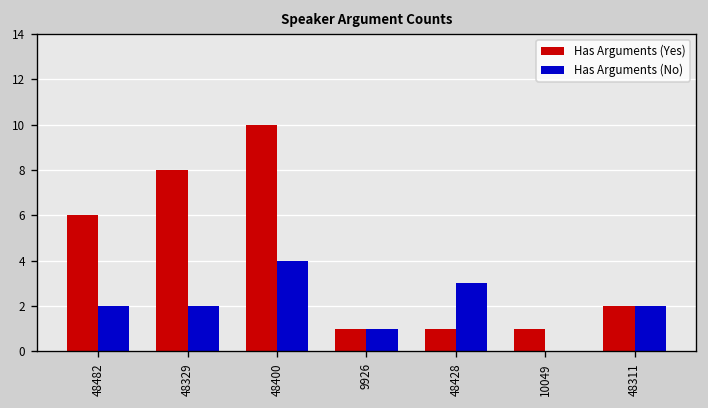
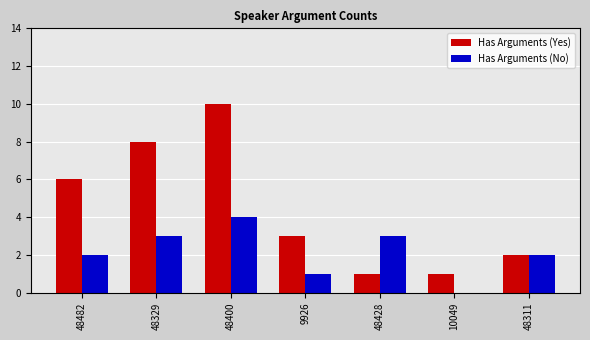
  {
    "Has Arguments (Yes)": {
      "48482": 6,
      "48329": 8,
      "48400": 10,
-     "9926": 1,
+     "9926": 3,
      "48428": 1,
      "10049": 1,
      "48311": 2
    },
    "Has Arguments (No)": {
      "48482": 2,
-     "48329": 2,
+     "48329": 3,
      "48400": 4,
      "9926": 1,
      "48428": 3,
      "10049": 0,
      "48311": 2
    }
  }
